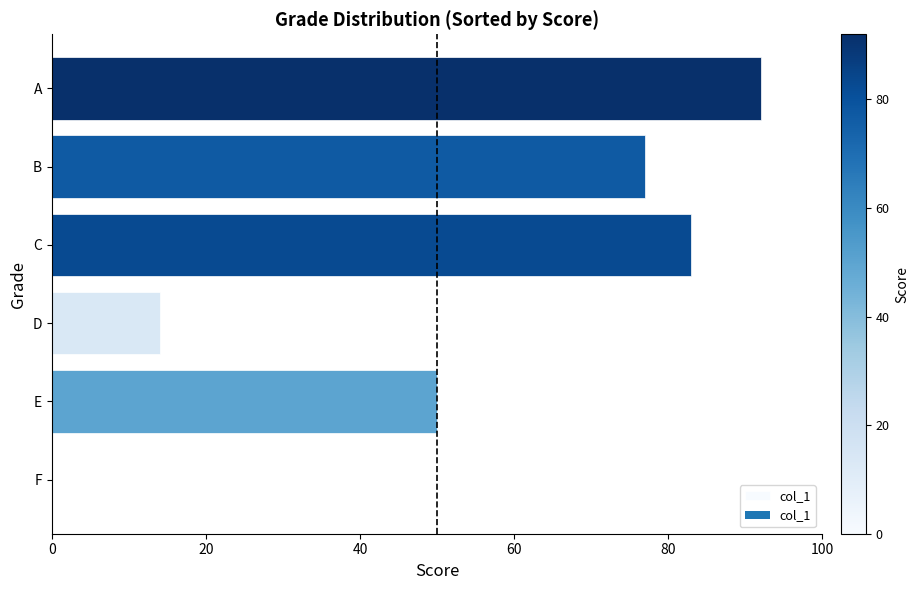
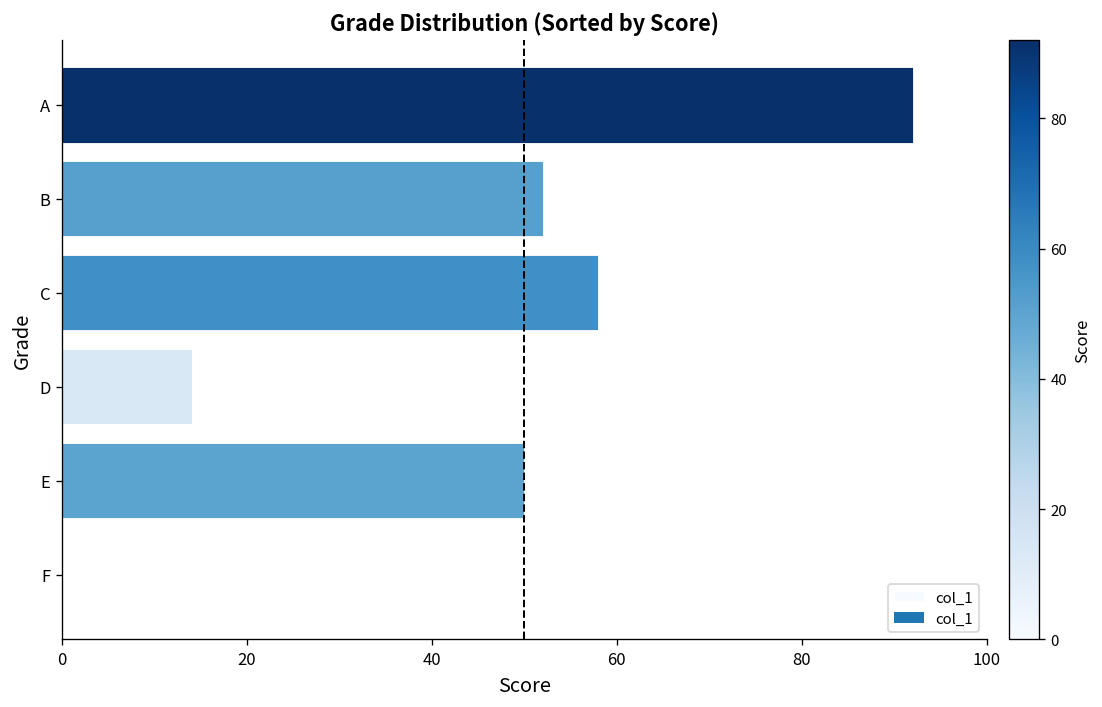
  {
    "A": 92,
-   "B": 77,
-   "C": 83,
+   "B": 52,
+   "C": 58,
    "D": 14,
    "E": 50,
    "F": 0
  }
